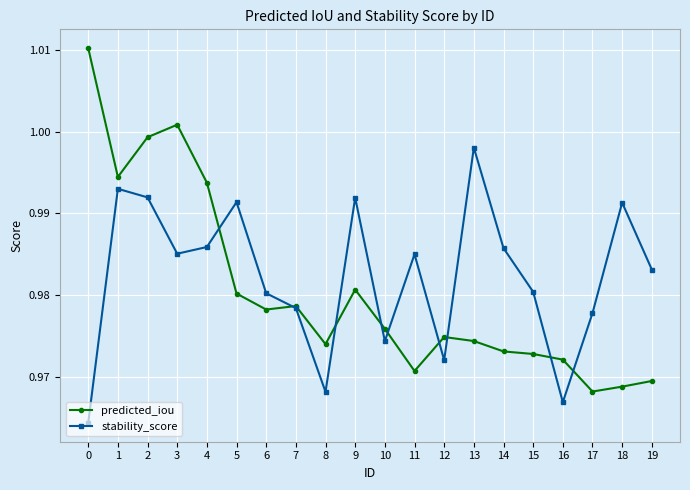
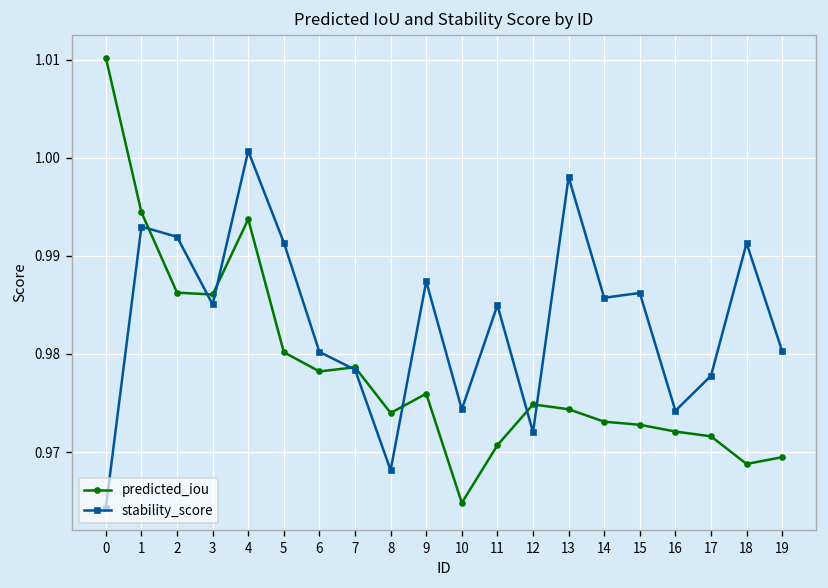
  {
    "predicted_iou": {
      "0": 1.010,
      "1": 0.994,
-     "2": 0.999,
-     "3": 1.001,
+     "2": 0.986,
+     "3": 0.986,
      "4": 0.994,
      "5": 0.980,
      "6": 0.978,
      "8": 0.974,
-     "9": 0.981,
-     "10": 0.976,
+     "9": 0.976,
+     "10": 0.965,
      "11": 0.971,
      "12": 0.975,
      "13": 0.974,
      "14": 0.973,
      "15": 0.973,
      "16": 0.972,
-     "17": 0.968,
+     "17": 0.972,
      "18": 0.969,
      "19": 0.969
    },
    "stability_score": {
      "1": 0.993,
      "2": 0.992,
      "3": 0.985,
-     "4": 0.986,
+     "4": 1.001,
      "5": 0.991,
      "6": 0.980,
      "8": 0.968,
-     "9": 0.992,
+     "9": 0.987,
      "10": 0.974,
      "11": 0.985,
      "12": 0.972,
      "13": 0.998,
      "14": 0.986,
-     "15": 0.980,
-     "16": 0.967,
+     "15": 0.986,
+     "16": 0.974,
      "17": 0.978,
      "18": 0.991,
-     "19": 0.983
+     "19": 0.980
    }
  }
